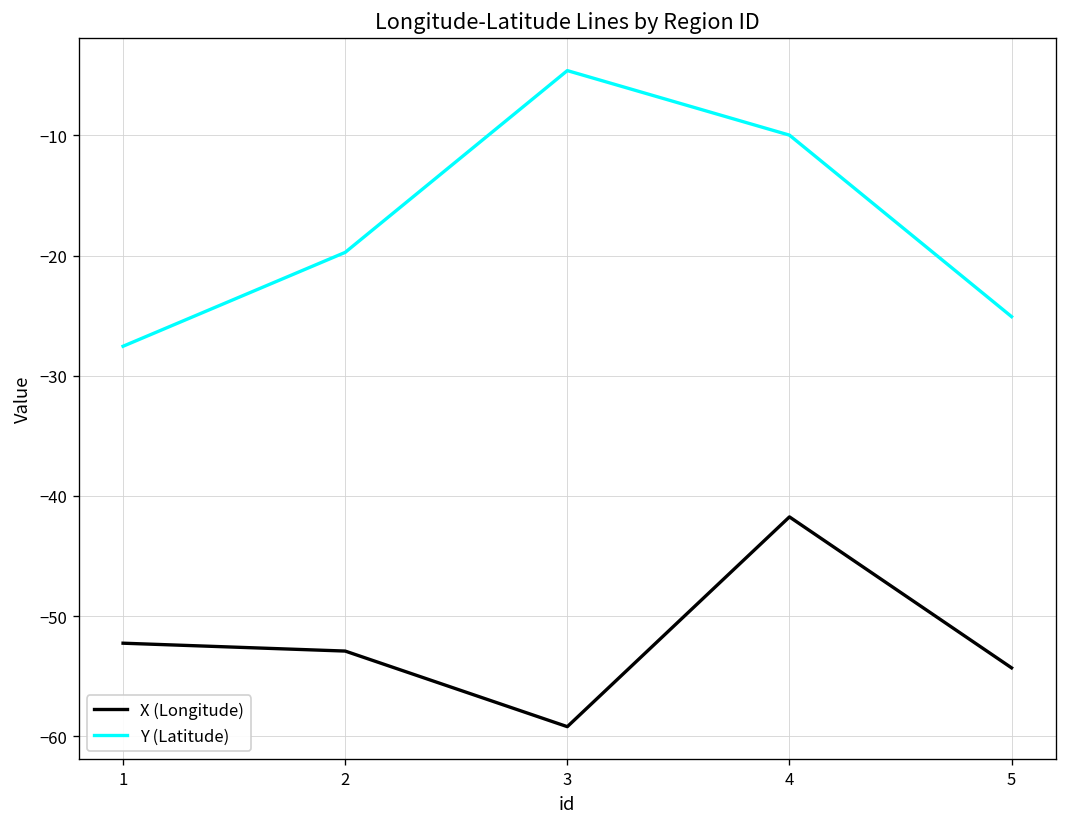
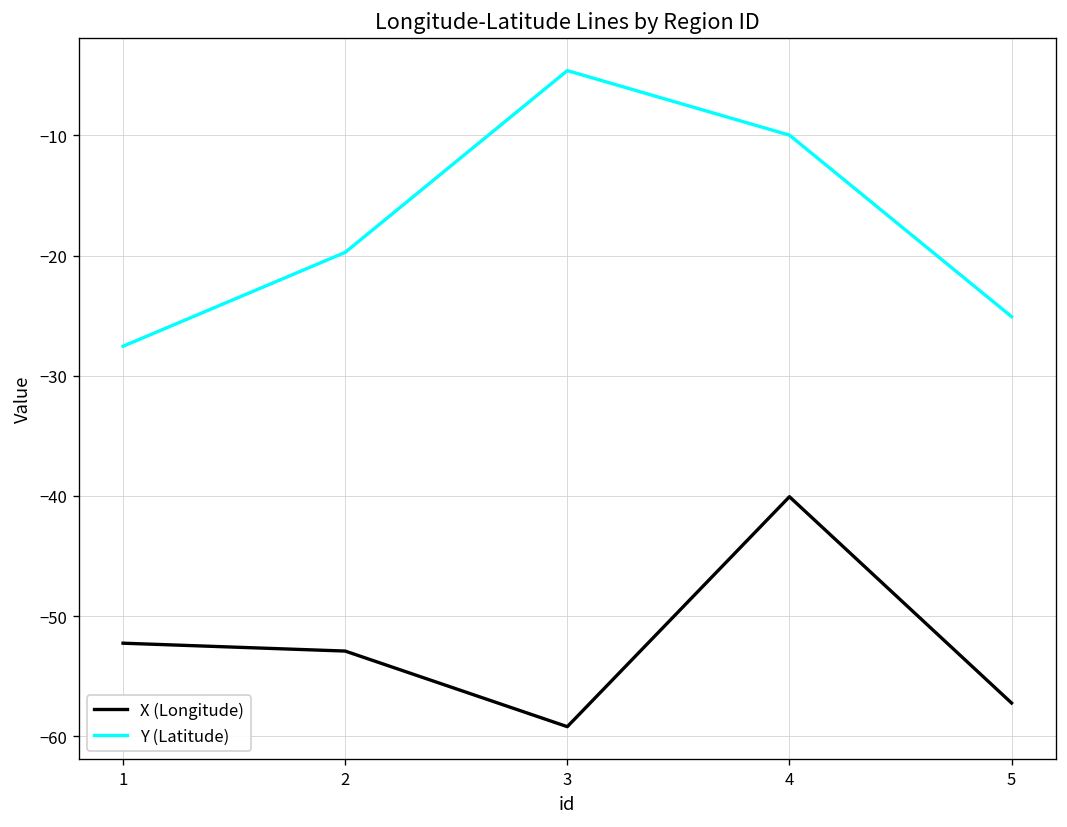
  {
    "X (Longitude)": {
      "1": -52.3,
      "2": -52.9,
      "3": -59.2,
-     "4": -41.7,
-     "5": -54.3
+     "4": -40.1,
+     "5": -57.2
    },
    "Y (Latitude)": {
      "1": -27.5,
      "2": -19.7,
      "3": -4.6,
      "4": -10.0,
      "5": -25.1
    }
  }
